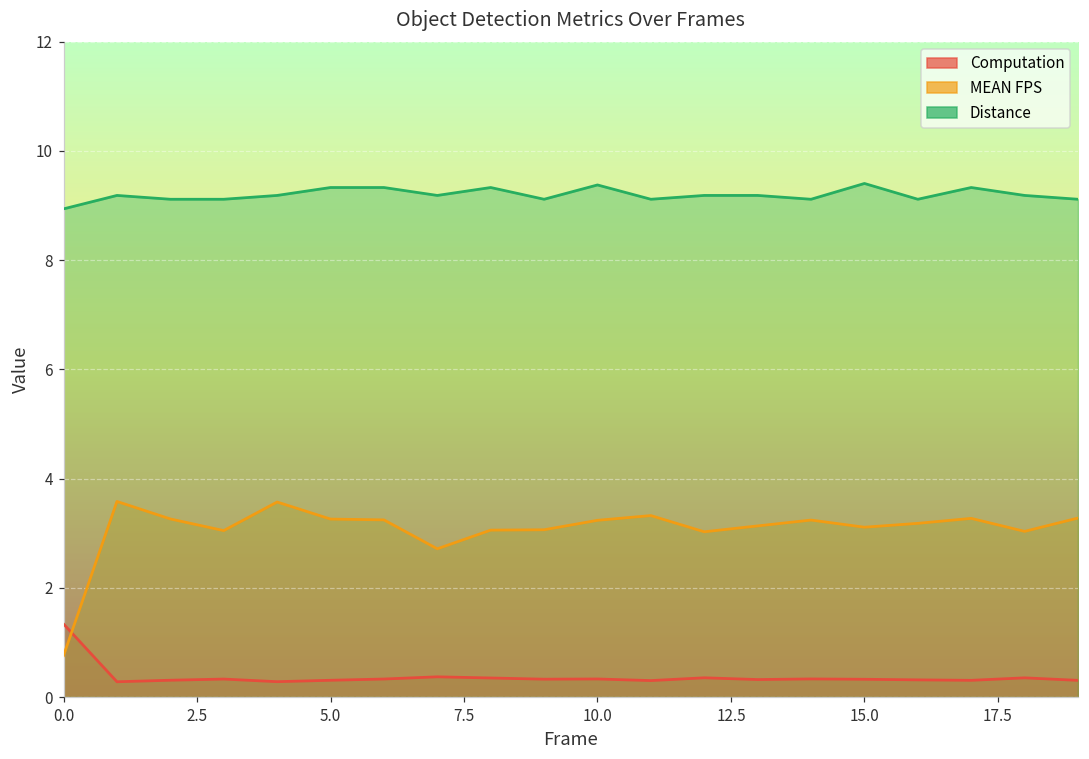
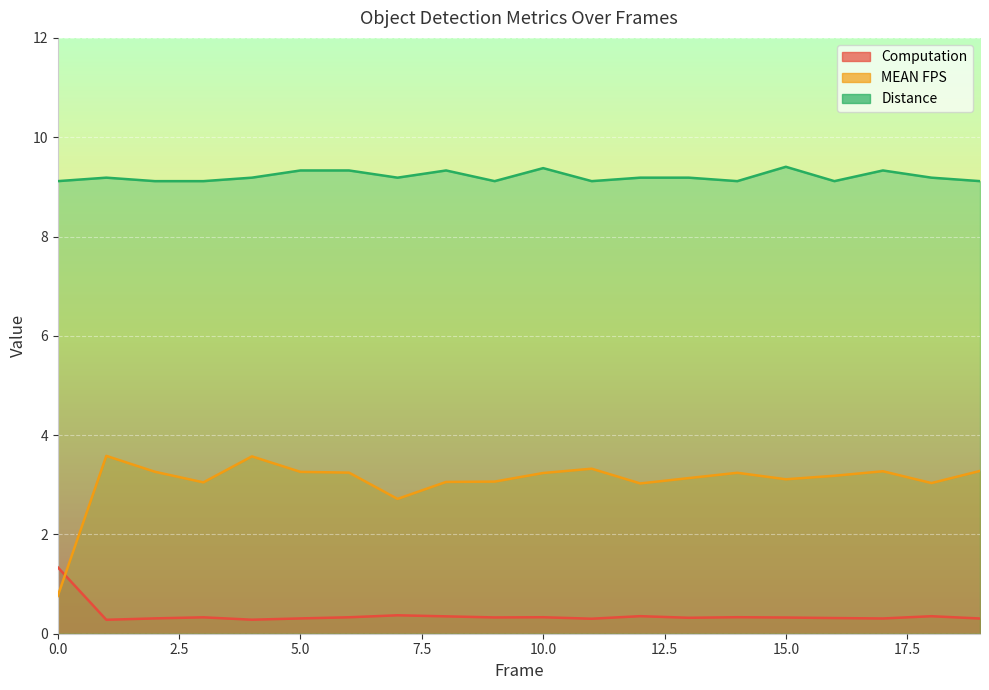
  {
    "Distance": {
-     "0.0": 8.9,
+     "0.0": 9.1,
      "5.0": 9.3,
      "10.0": 9.4,
      "15.0": 9.4
    }
  }
